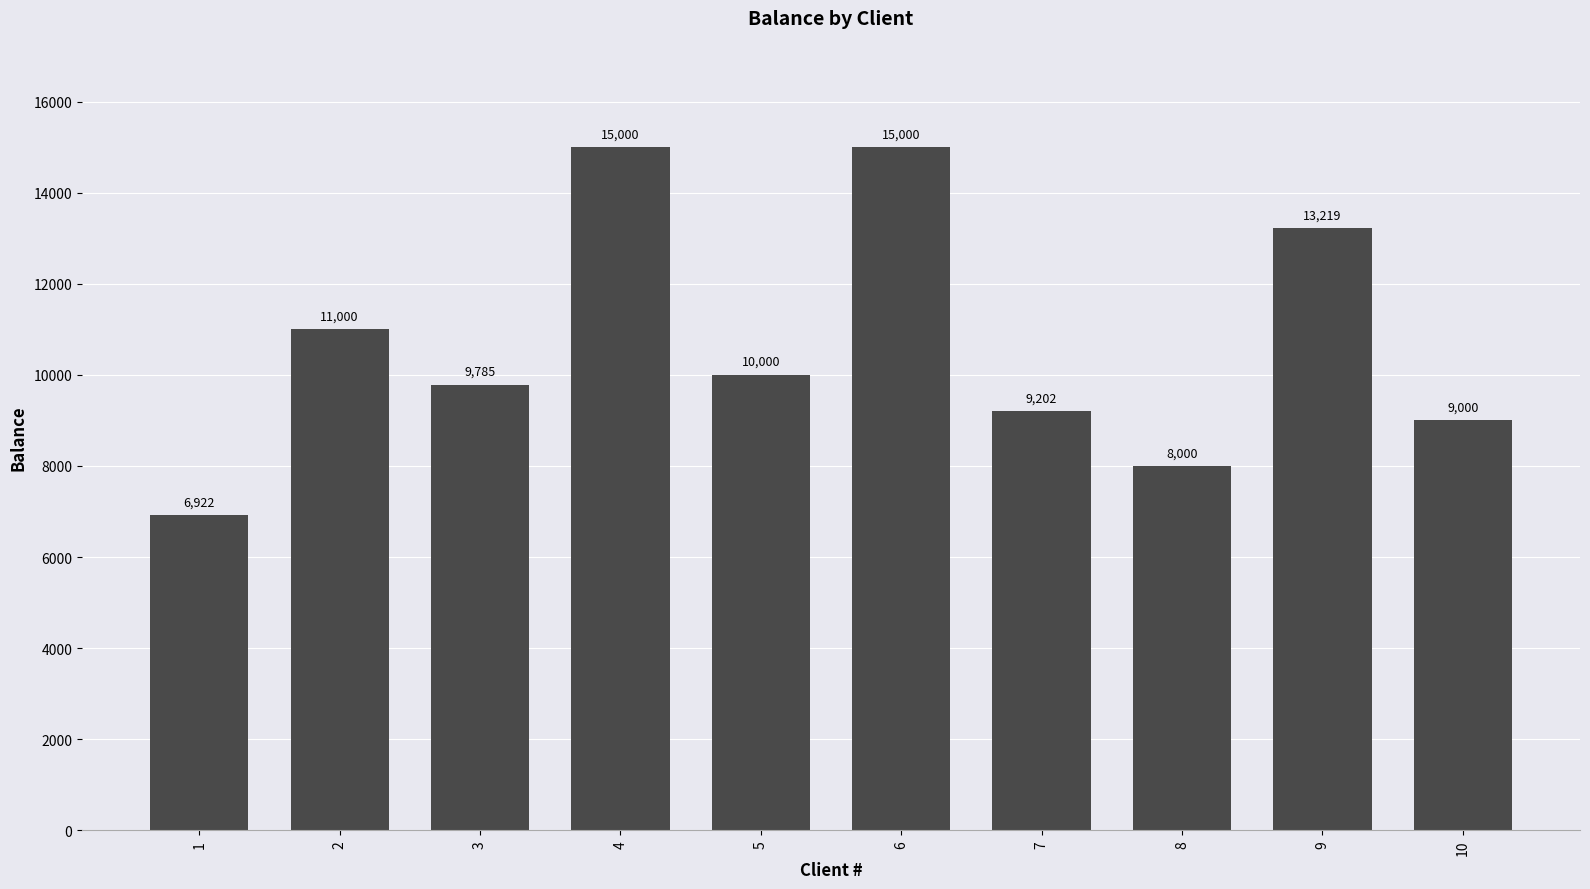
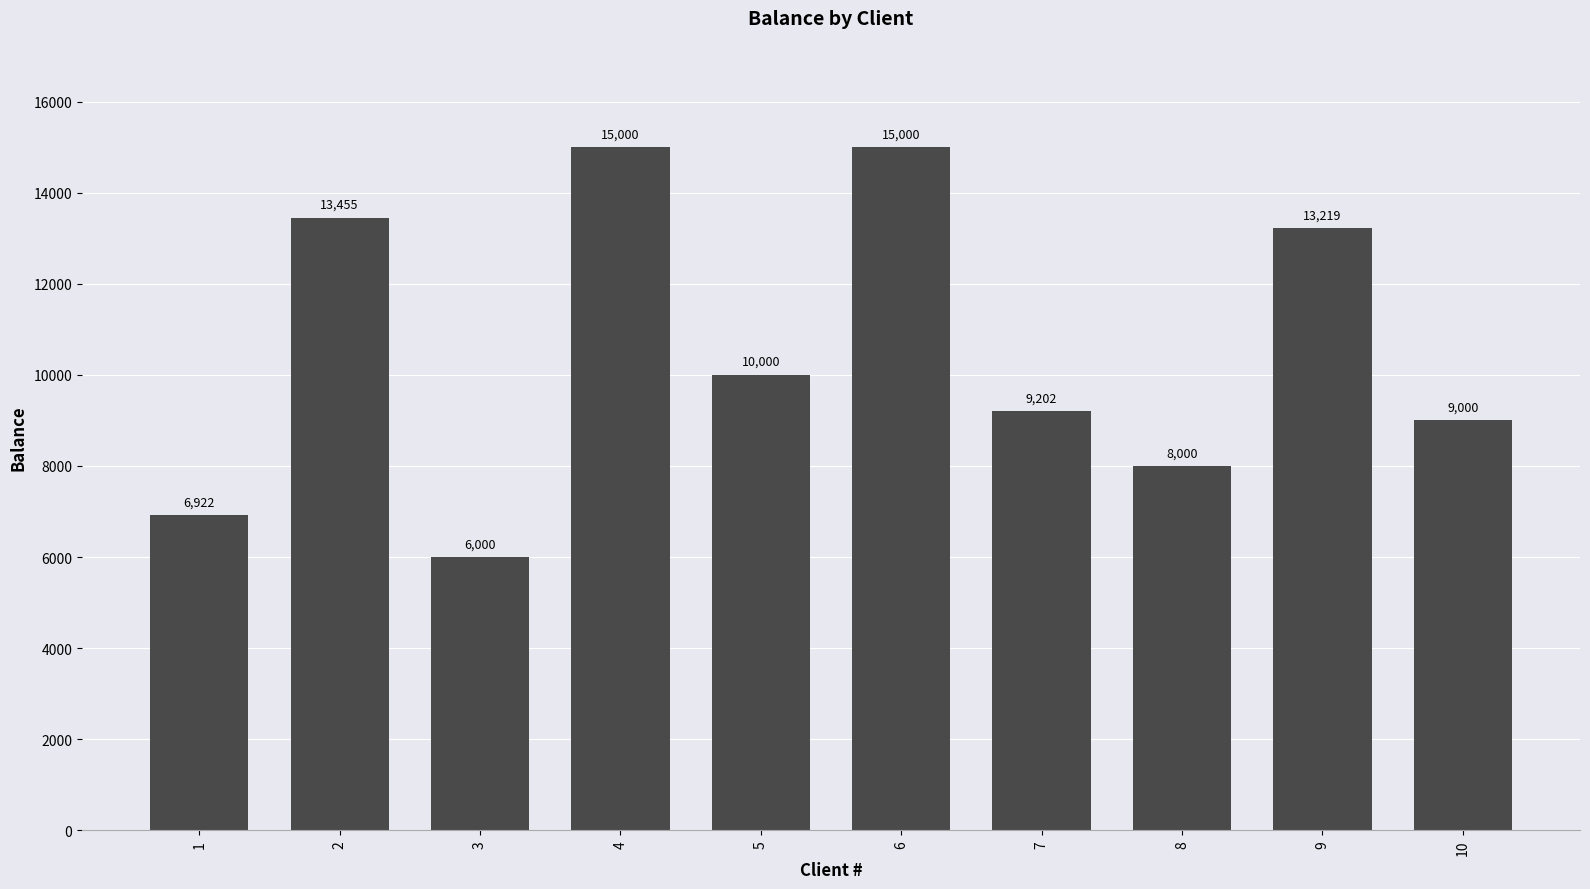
  {
    "1": "6,922",
-   "2": "11,000",
-   "3": "9,785",
+   "2": "13,455",
+   "3": "6,000",
    "4": "15,000",
    "5": "10,000",
    "6": "15,000",
    "7": "9,202",
    "8": "8,000",
    "9": "13,219",
    "10": "9,000"
  }
